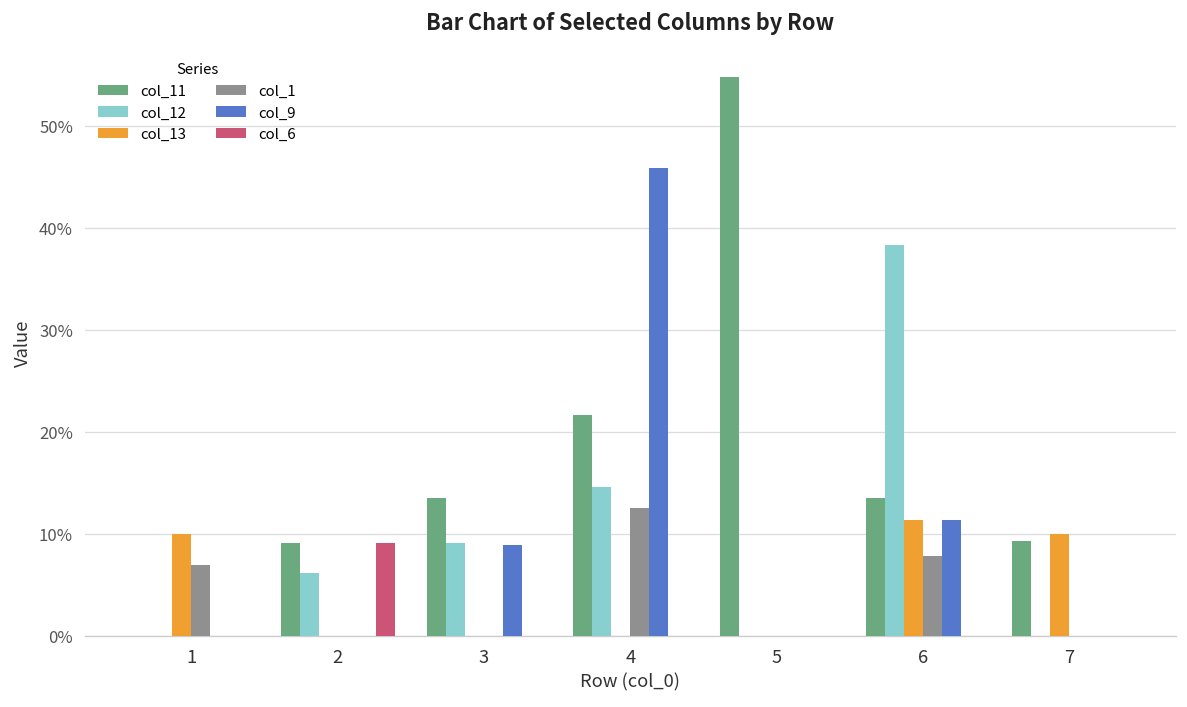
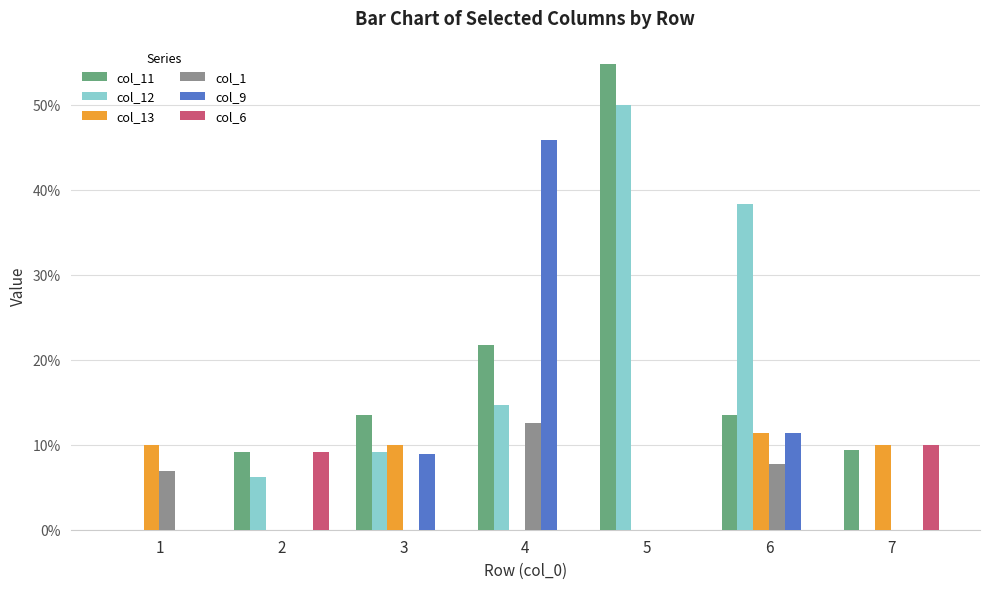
  {
    "col_12": {
      "1": "0%",
      "2": "6%",
      "3": "9%",
      "4": "15%",
-     "5": "0%",
+     "5": "50%",
      "6": "38%",
      "7": "0%"
    },
    "col_13": {
      "1": "10%",
      "2": "0%",
-     "3": "0%",
+     "3": "10%",
      "4": "0%",
      "5": "0%",
      "6": "11%",
      "7": "10%"
    },
    "col_9": {
      "1": "0%",
      "2": "0%",
      "3": "9%",
      "4": "46%",
      "5": "0%",
      "6": "11%",
      "7": "0%"
    },
    "col_6": {
      "1": "0%",
      "2": "9%",
      "3": "0%",
      "4": "0%",
      "5": "0%",
      "6": "0%",
-     "7": "0%"
+     "7": "10%"
    }
  }
